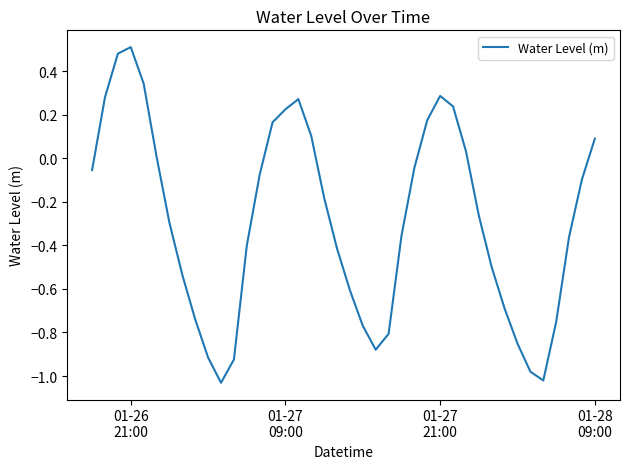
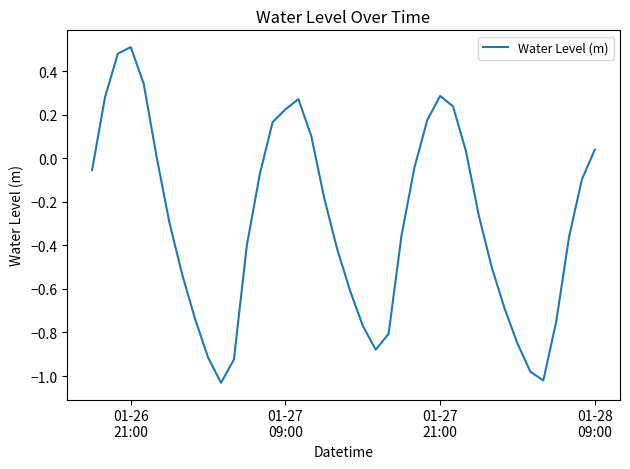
  {
    "01-26 21:00": 0.51,
    "01-27 09:00": 0.23,
    "01-27 21:00": 0.29,
-   "01-28 09:00": 0.09
+   "01-28 09:00": 0.04
  }
